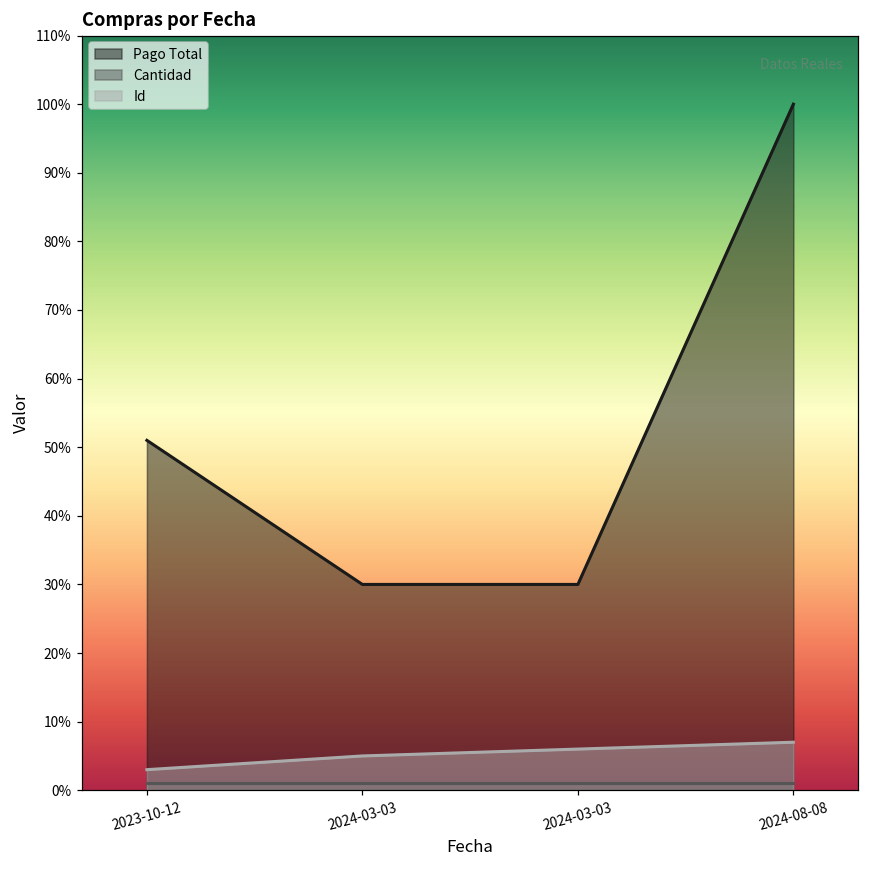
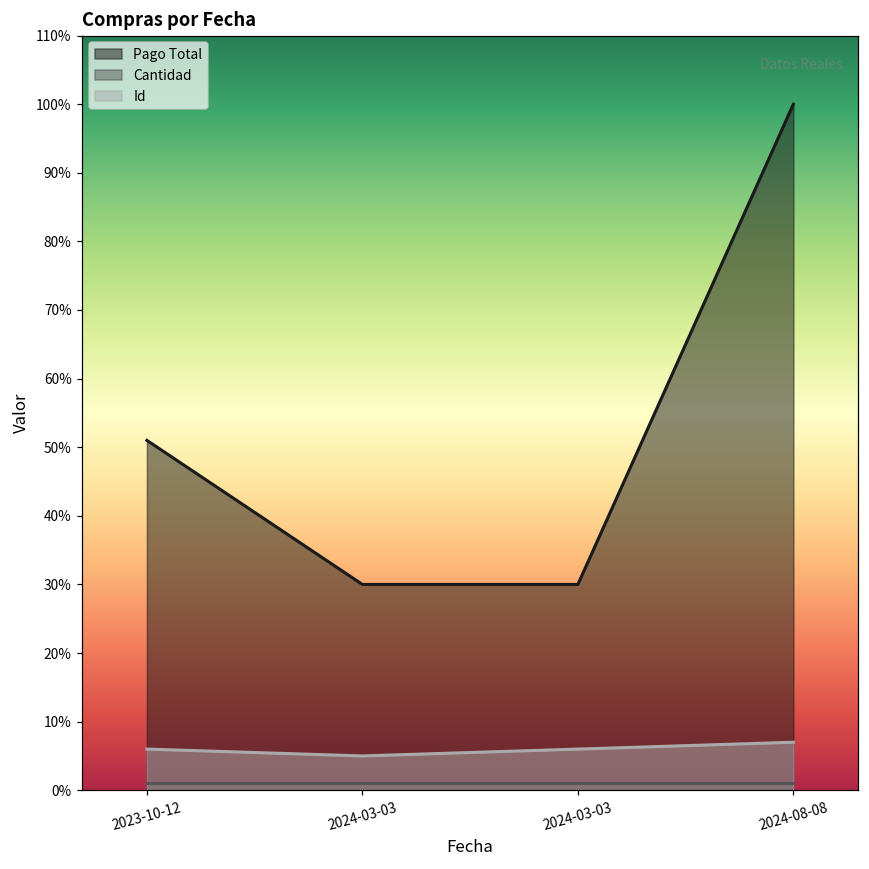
  {
    "Pago Total": {
      "2023-10-12": "51%",
      "2024-08-08": "100%"
    },
    "Cantidad": {
      "2023-10-12": "1%",
      "2024-08-08": "1%"
    },
    "Id": {
-     "2023-10-12": "3%",
+     "2023-10-12": "6%",
      "2024-08-08": "7%"
    }
  }
